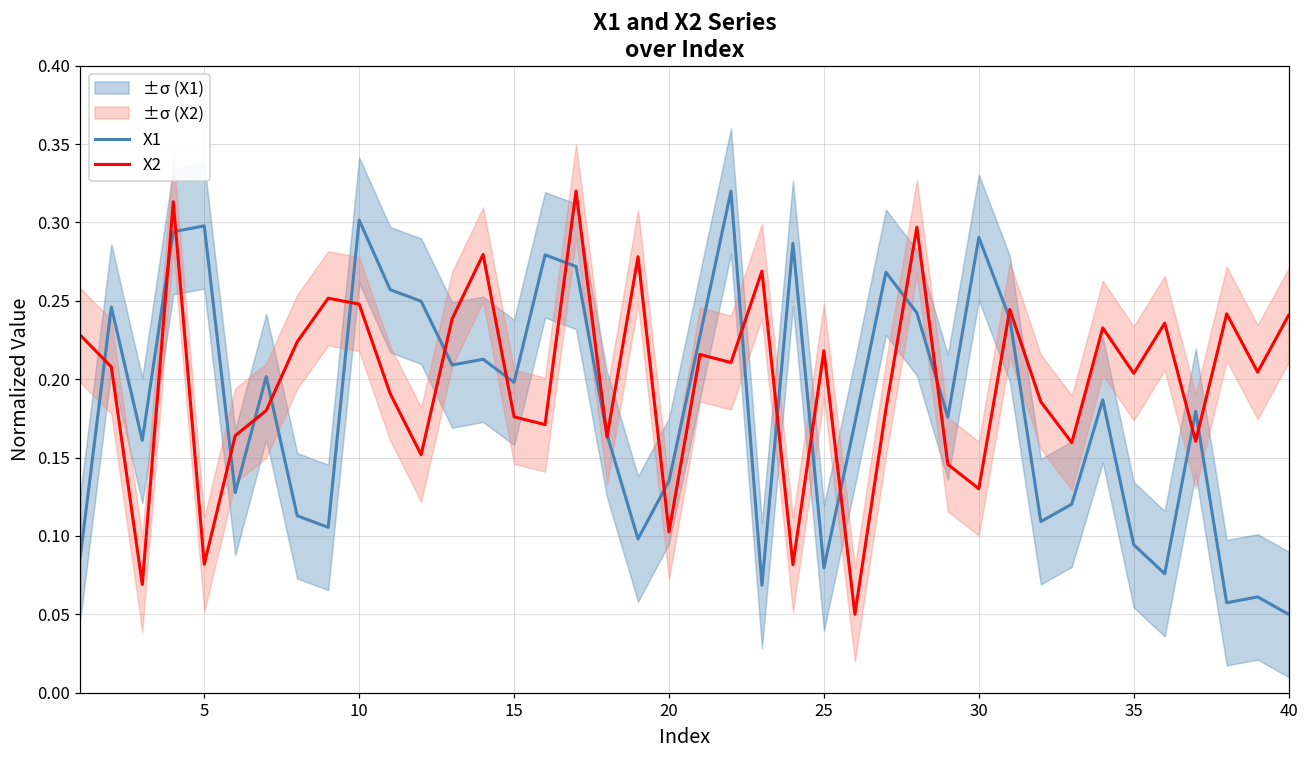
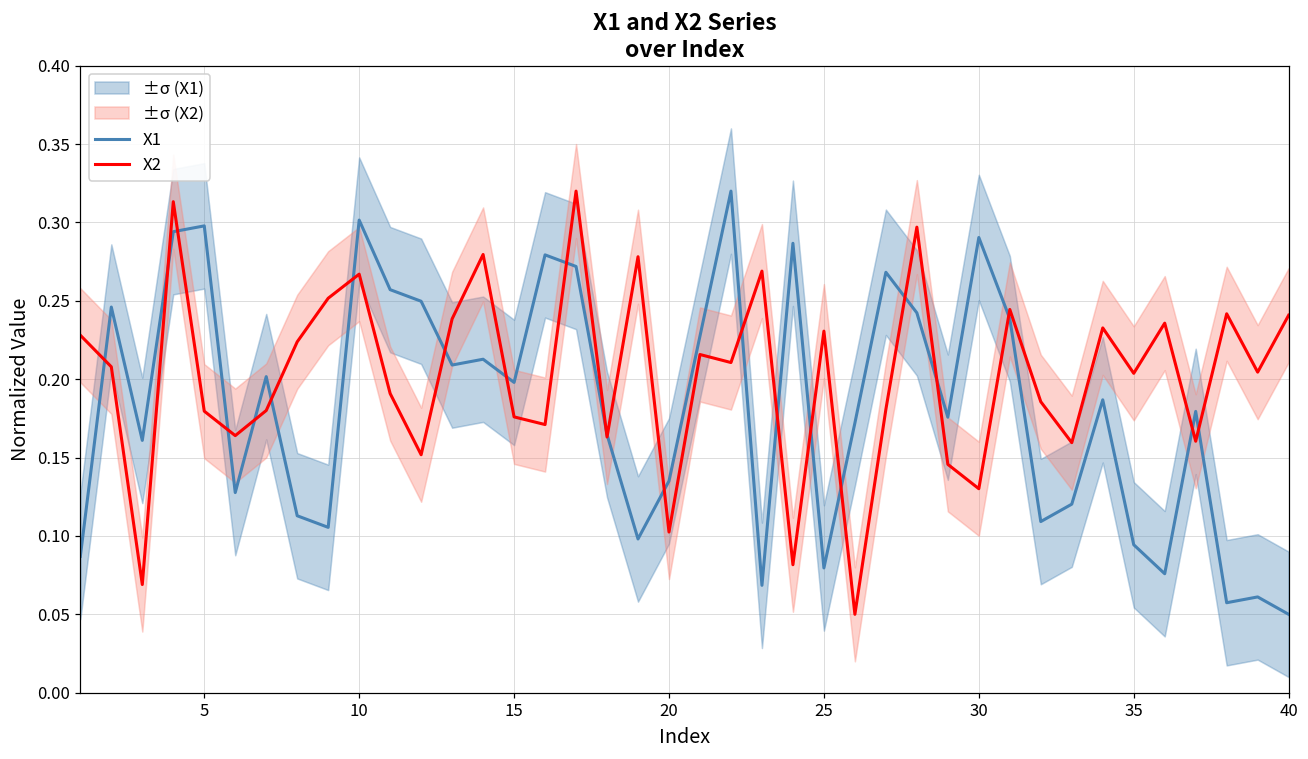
  {
    "X2": {
-     "5": 0.082,
-     "10": 0.248,
+     "5": 0.180,
+     "10": 0.267,
      "15": 0.176,
      "20": 0.102,
-     "25": 0.218,
+     "25": 0.231,
      "30": 0.130,
      "35": 0.204,
      "40": 0.241
    }
  }
